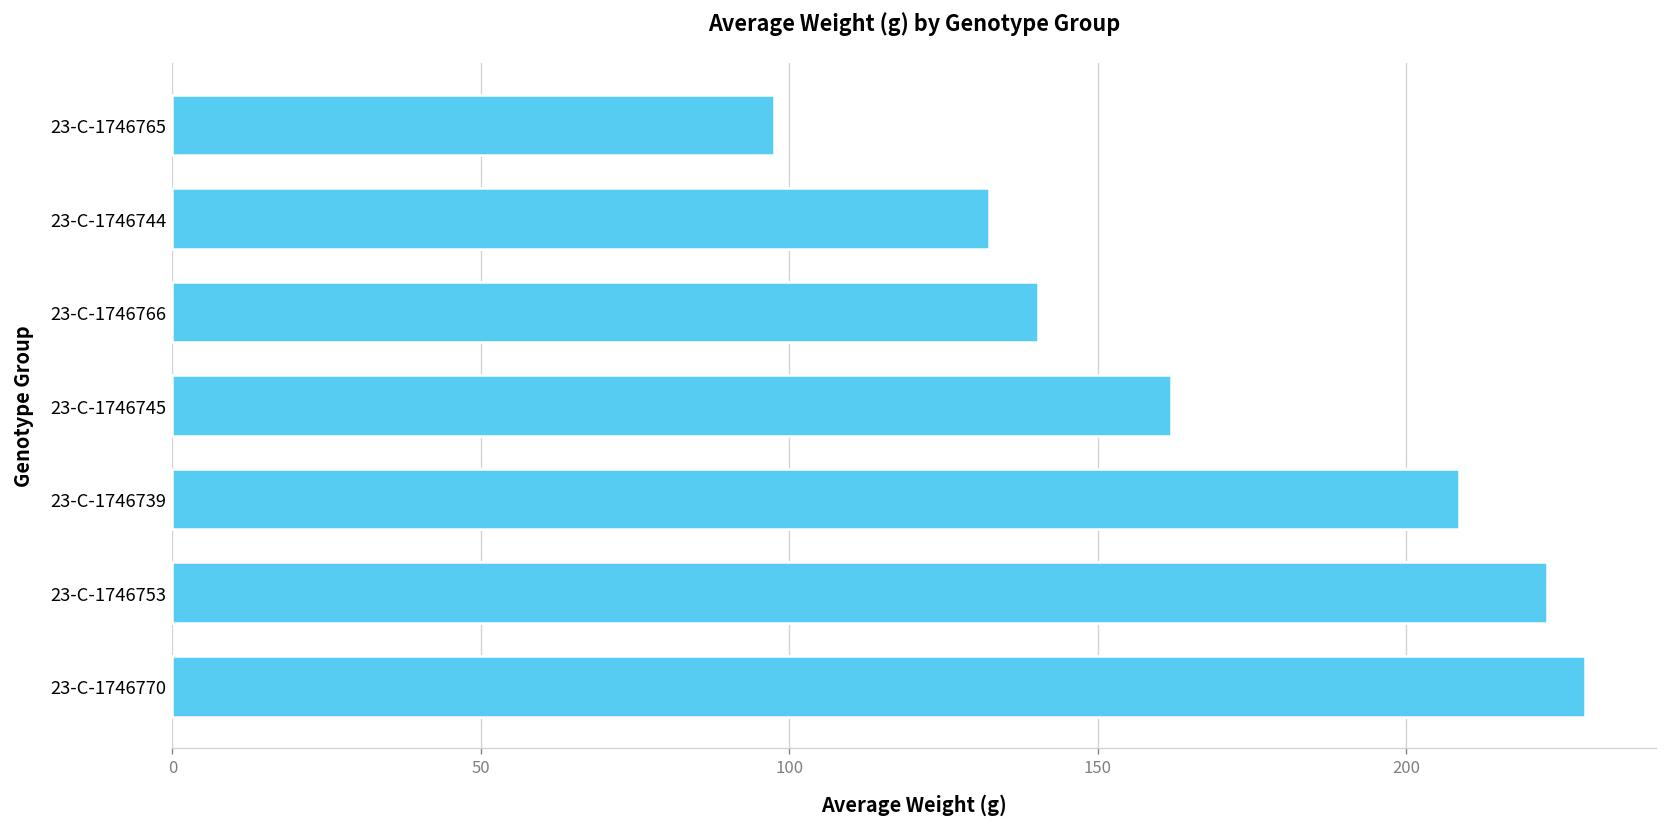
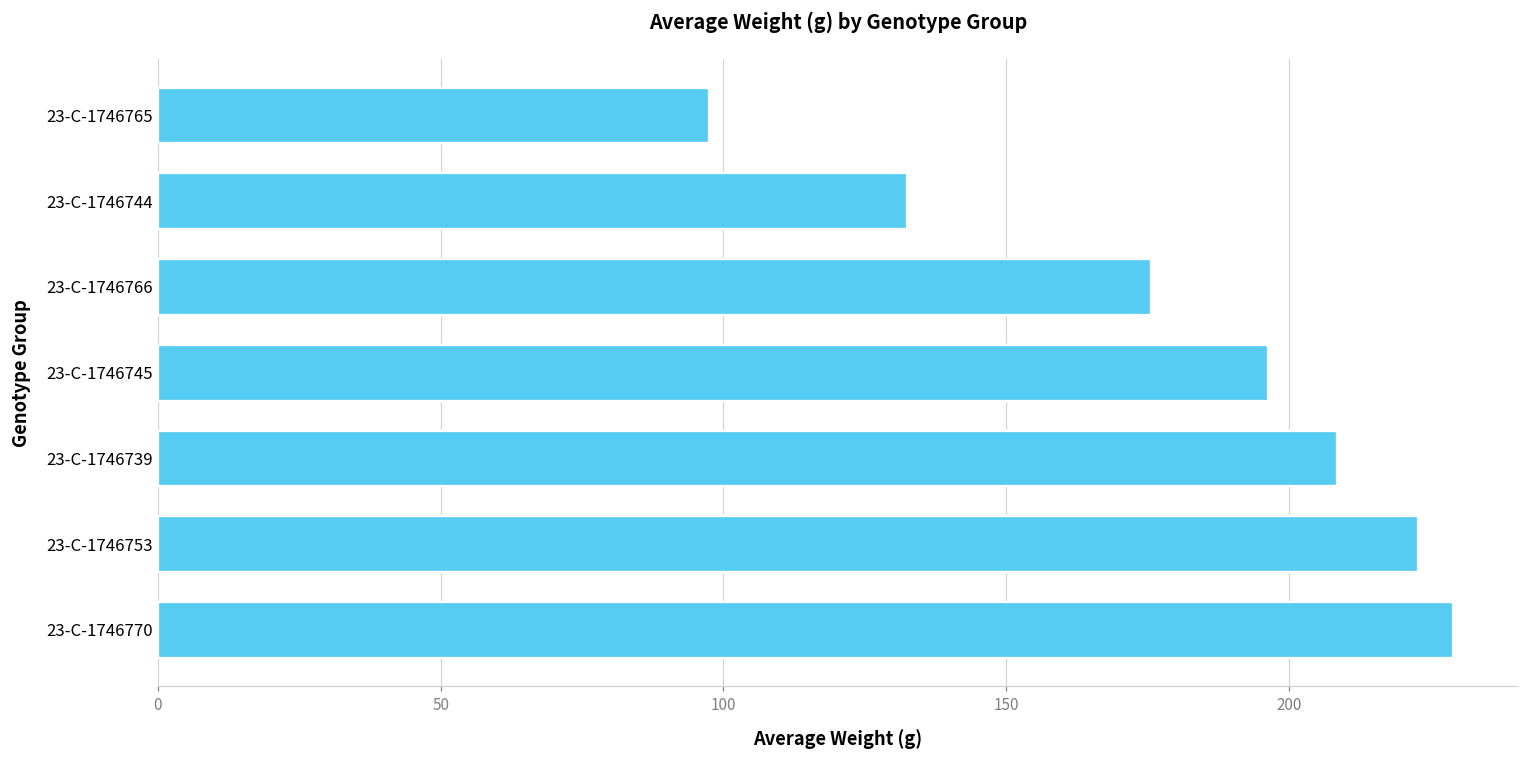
  {
    "23-C-1746765": 97,
    "23-C-1746744": 132,
-   "23-C-1746766": 140,
-   "23-C-1746745": 162,
+   "23-C-1746766": 176,
+   "23-C-1746745": 196,
    "23-C-1746739": 209,
    "23-C-1746753": 223,
    "23-C-1746770": 229
  }
